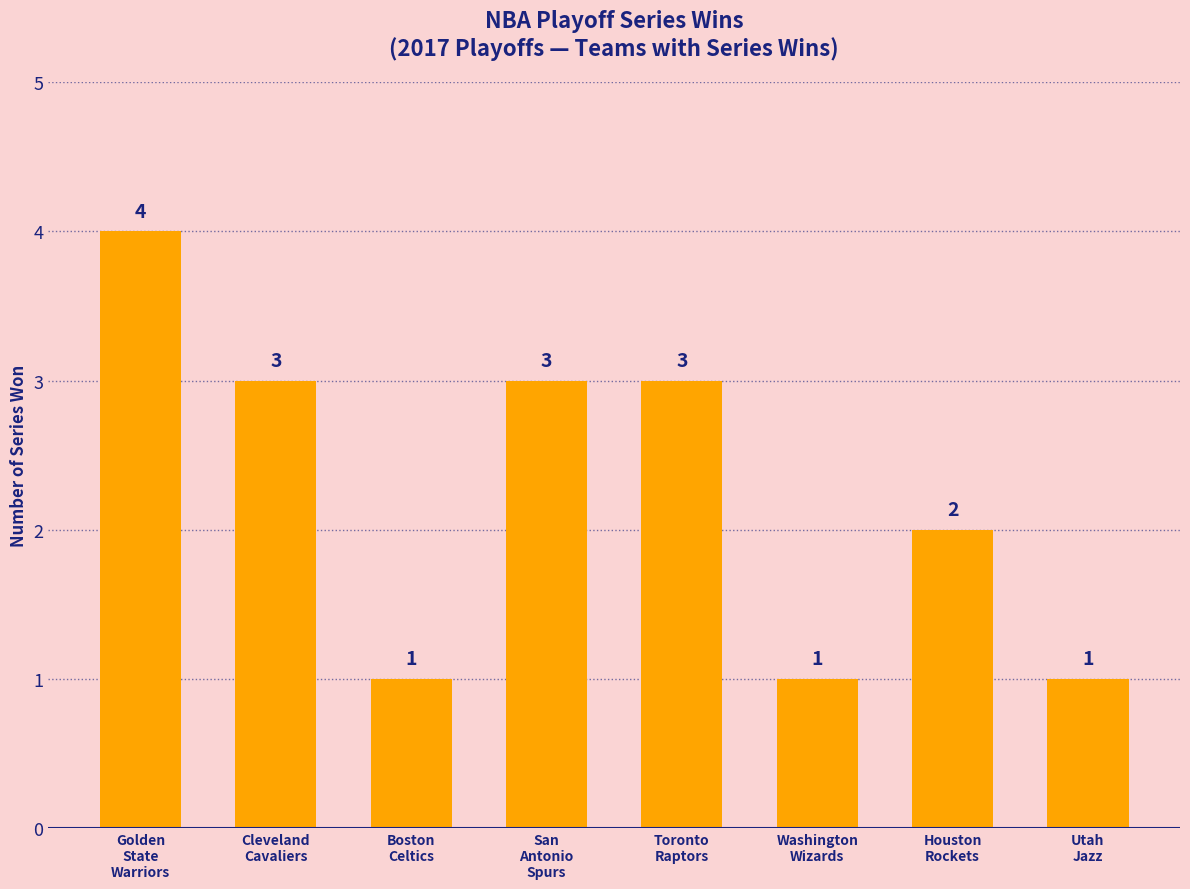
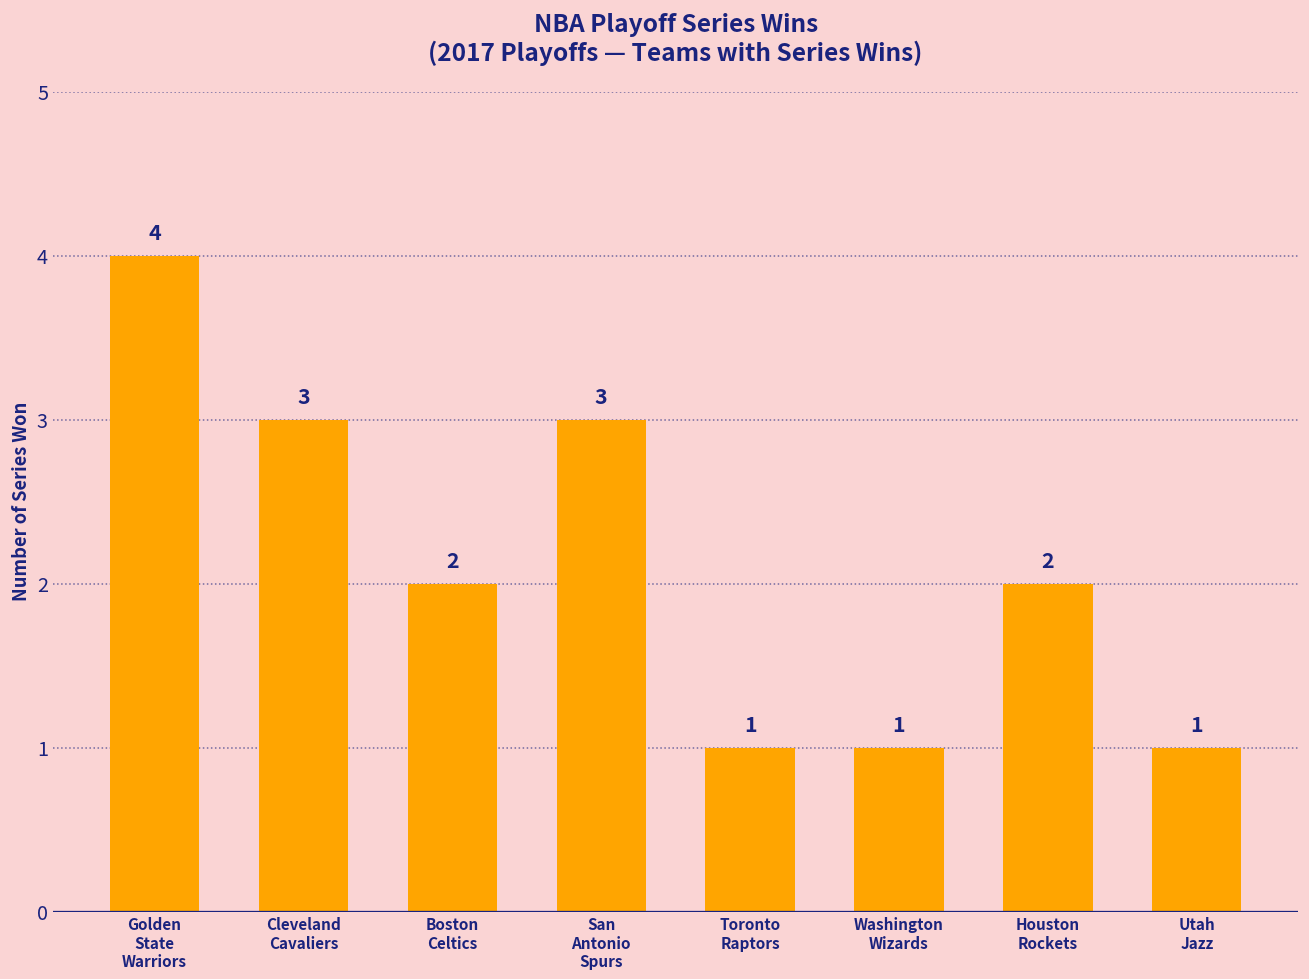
  {
    "Golden State Warriors": 4,
    "Cleveland Cavaliers": 3,
-   "Boston Celtics": 1,
+   "Boston Celtics": 2,
    "San Antonio Spurs": 3,
-   "Toronto Raptors": 3,
+   "Toronto Raptors": 1,
    "Washington Wizards": 1,
    "Houston Rockets": 2,
    "Utah Jazz": 1
  }
